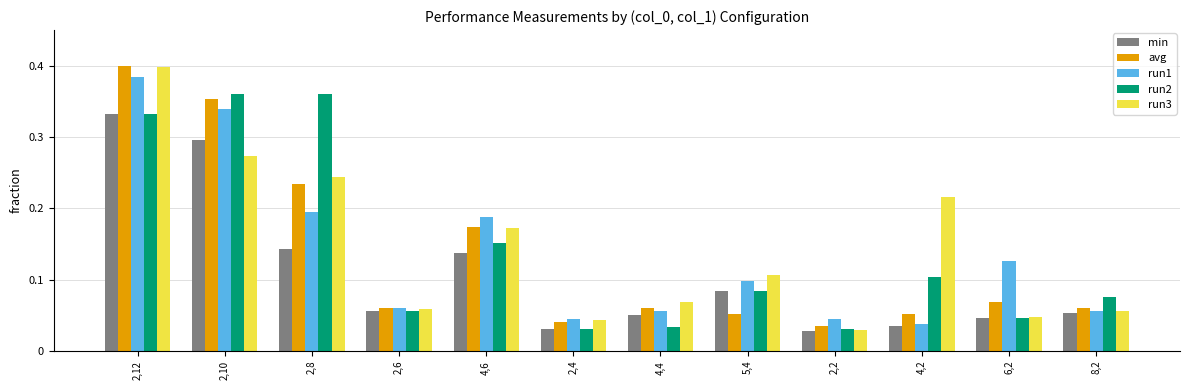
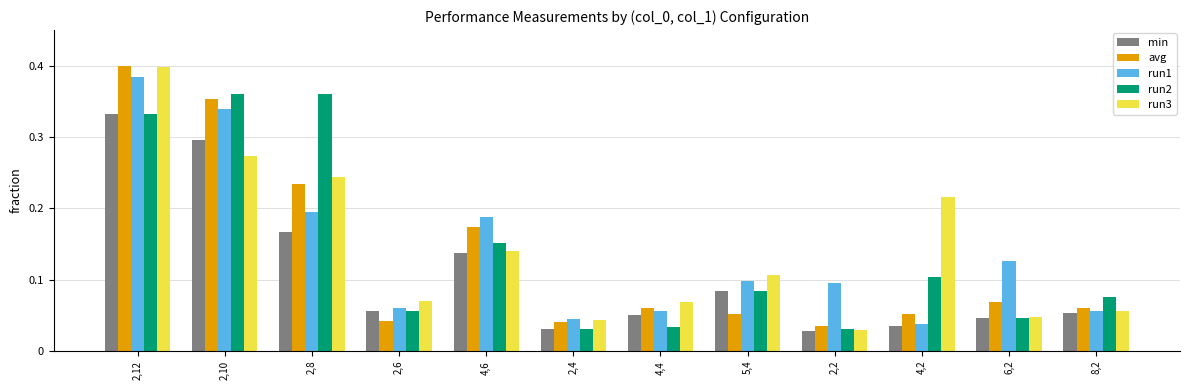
  {
    "min": {
      "2,12": 0.33,
      "2,10": 0.30,
-     "2,8": 0.14,
+     "2,8": 0.17,
      "2,6": 0.06,
      "4,6": 0.14,
      "2,4": 0.03,
      "4,4": 0.05,
      "5,4": 0.08,
      "2,2": 0.03,
      "4,2": 0.03,
      "6,2": 0.05,
      "8,2": 0.05
    },
    "avg": {
      "2,12": 0.40,
      "2,10": 0.35,
      "2,8": 0.23,
-     "2,6": 0.06,
+     "2,6": 0.04,
      "4,6": 0.17,
      "2,4": 0.04,
      "4,4": 0.06,
      "5,4": 0.05,
      "2,2": 0.04,
      "4,2": 0.05,
      "6,2": 0.07,
      "8,2": 0.06
    },
    "run1": {
      "2,12": 0.38,
      "2,10": 0.34,
      "2,8": 0.20,
      "2,6": 0.06,
      "4,6": 0.19,
      "2,4": 0.05,
      "4,4": 0.06,
      "5,4": 0.10,
-     "2,2": 0.04,
+     "2,2": 0.10,
      "4,2": 0.04,
      "6,2": 0.13,
      "8,2": 0.06
    },
    "run2": {
      "2,12": 0.33,
      "2,10": 0.36,
      "2,8": 0.36,
      "2,6": 0.06,
      "4,6": 0.15,
      "2,4": 0.03,
      "4,4": 0.03,
      "5,4": 0.08,
      "2,2": 0.03,
      "4,2": 0.10,
      "6,2": 0.05,
      "8,2": 0.08
    },
    "run3": {
      "2,12": 0.40,
      "2,10": 0.27,
      "2,8": 0.24,
-     "2,6": 0.06,
-     "4,6": 0.17,
+     "2,6": 0.07,
+     "4,6": 0.14,
      "2,4": 0.04,
      "4,4": 0.07,
      "5,4": 0.11,
      "2,2": 0.03,
      "4,2": 0.22,
      "6,2": 0.05,
      "8,2": 0.06
    }
  }
